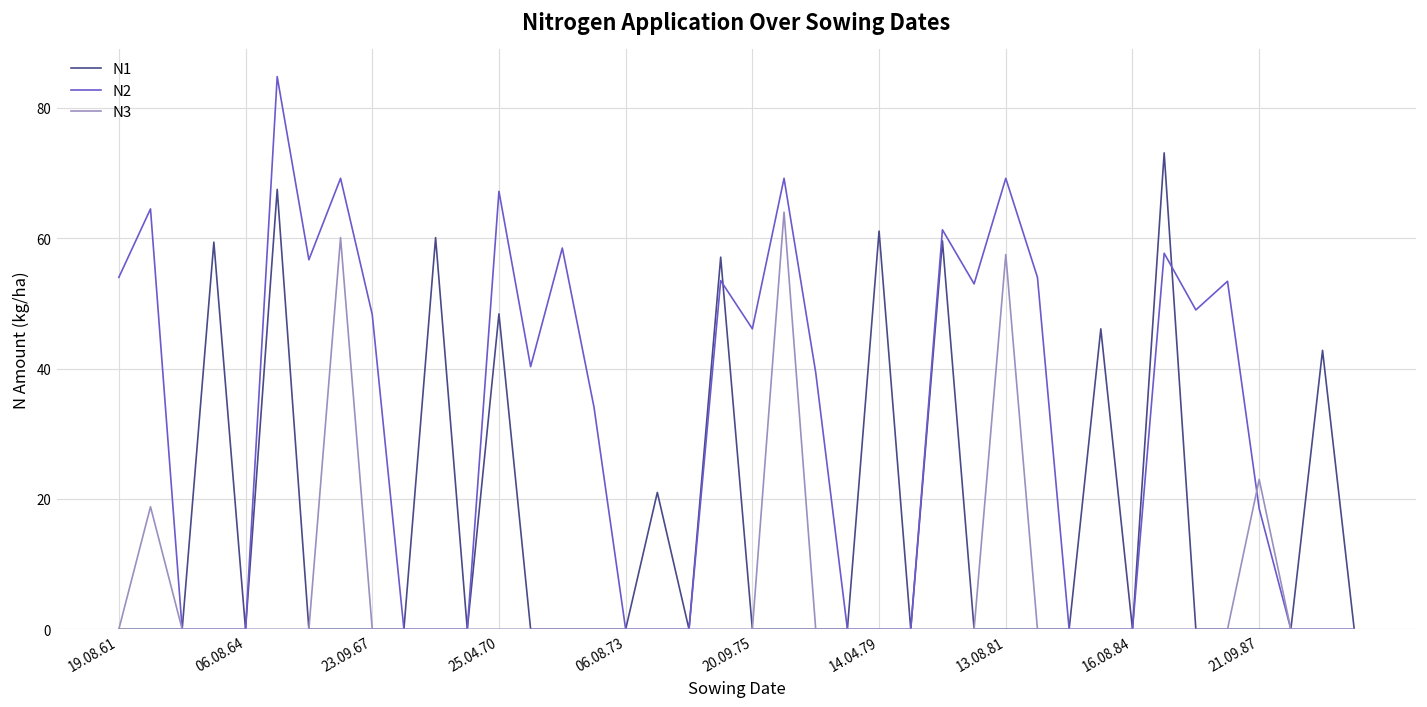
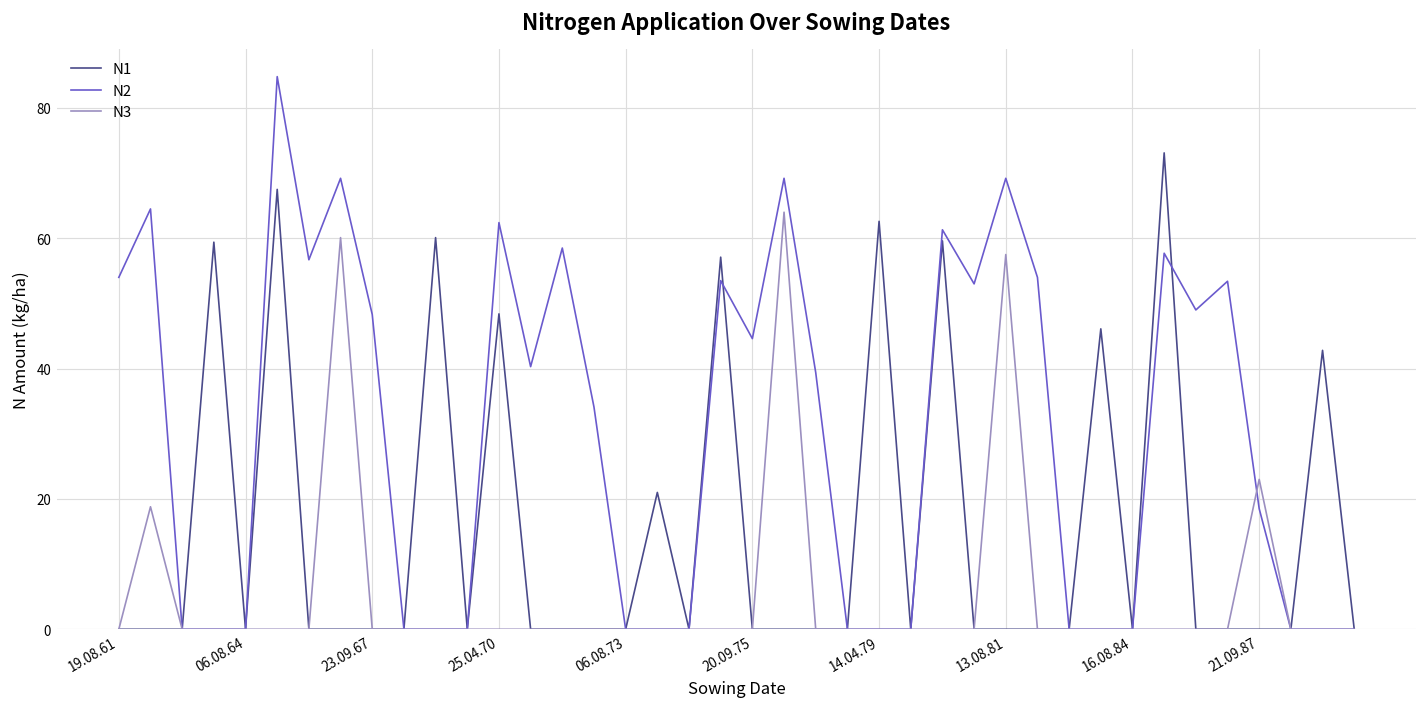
  {
    "N1": {
      "25.04.70": 48,
-     "14.04.79": 61,
+     "14.04.79": 63,
      "13.08.81": 0,
      "21.09.87": 0
    },
    "N2": {
      "19.08.61": 54,
      "23.09.67": 48,
-     "25.04.70": 67,
-     "20.09.75": 46,
+     "25.04.70": 62,
+     "20.09.75": 45,
      "13.08.81": 69,
      "21.09.87": 19
    },
    "N3": {
      "25.04.70": 0,
      "13.08.81": 58,
      "21.09.87": 23
    }
  }
